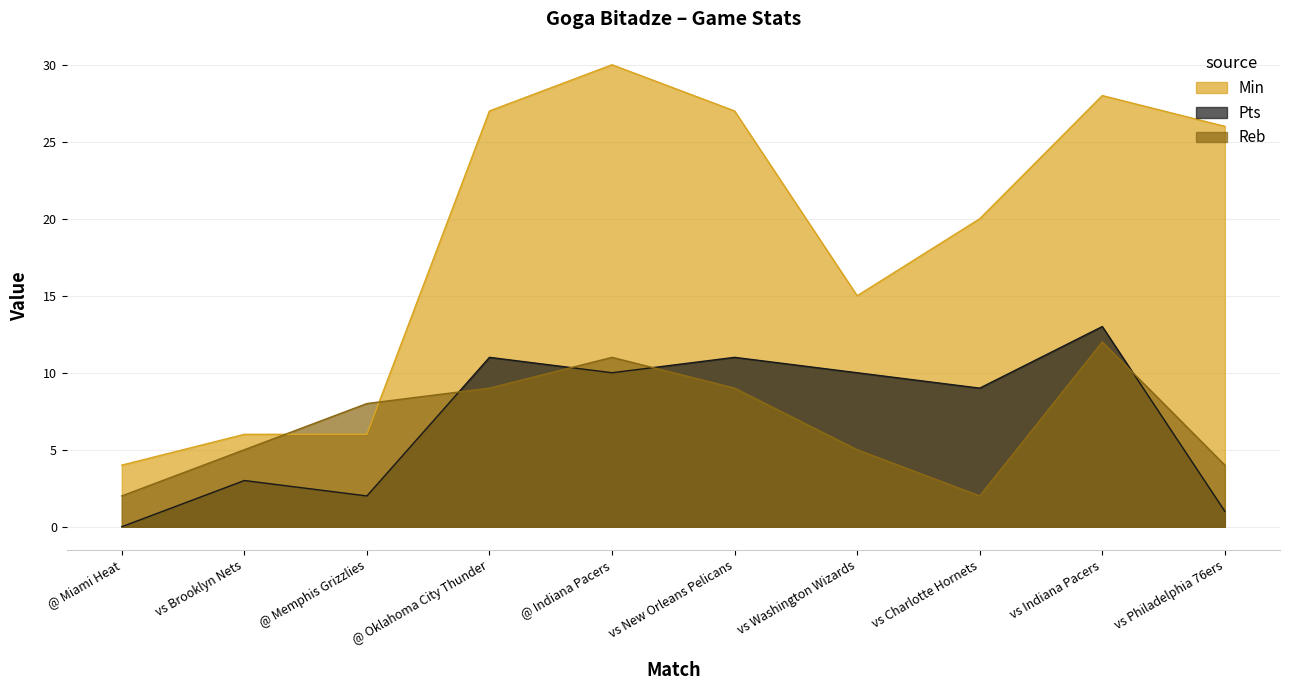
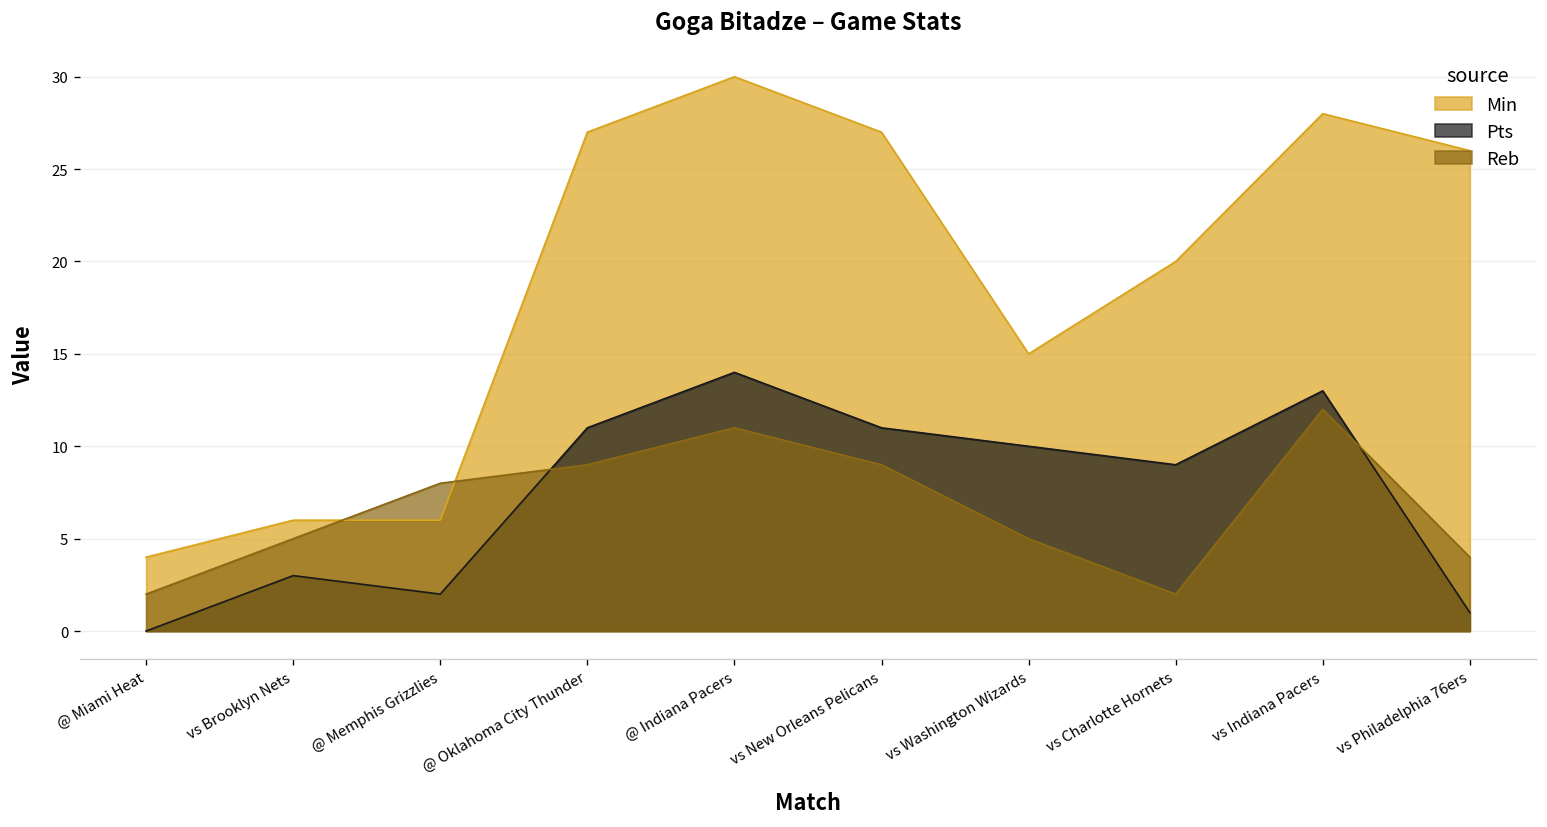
  {
    "Min": {
      "@ Miami Heat": 4,
      "vs Brooklyn Nets": 6,
      "@ Memphis Grizzlies": 6,
      "@ Oklahoma City Thunder": 27,
      "@ Indiana Pacers": 30,
      "vs New Orleans Pelicans": 27,
      "vs Washington Wizards": 15,
      "vs Charlotte Hornets": 20,
      "vs Indiana Pacers": 28,
      "vs Philadelphia 76ers": 26
    },
    "Pts": {
      "@ Miami Heat": 0,
      "vs Brooklyn Nets": 3,
      "@ Memphis Grizzlies": 2,
      "@ Oklahoma City Thunder": 11,
-     "@ Indiana Pacers": 10,
+     "@ Indiana Pacers": 14,
      "vs New Orleans Pelicans": 11,
      "vs Washington Wizards": 10,
      "vs Charlotte Hornets": 9,
      "vs Indiana Pacers": 13,
      "vs Philadelphia 76ers": 1
    },
    "Reb": {
      "@ Miami Heat": 2,
      "vs Brooklyn Nets": 5,
      "@ Memphis Grizzlies": 8,
      "@ Oklahoma City Thunder": 9,
      "@ Indiana Pacers": 11,
      "vs New Orleans Pelicans": 9,
      "vs Washington Wizards": 5,
      "vs Charlotte Hornets": 2,
      "vs Indiana Pacers": 12,
      "vs Philadelphia 76ers": 4
    }
  }
